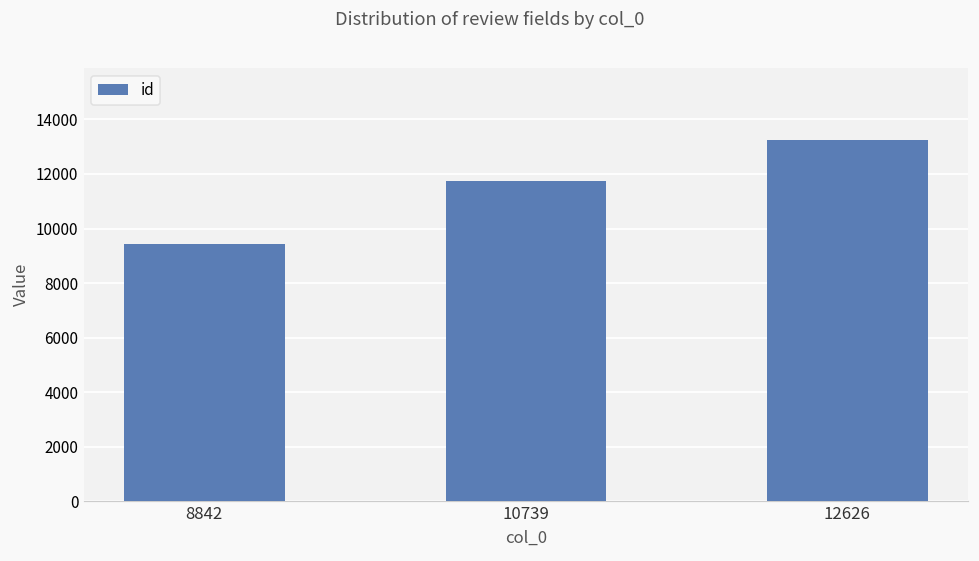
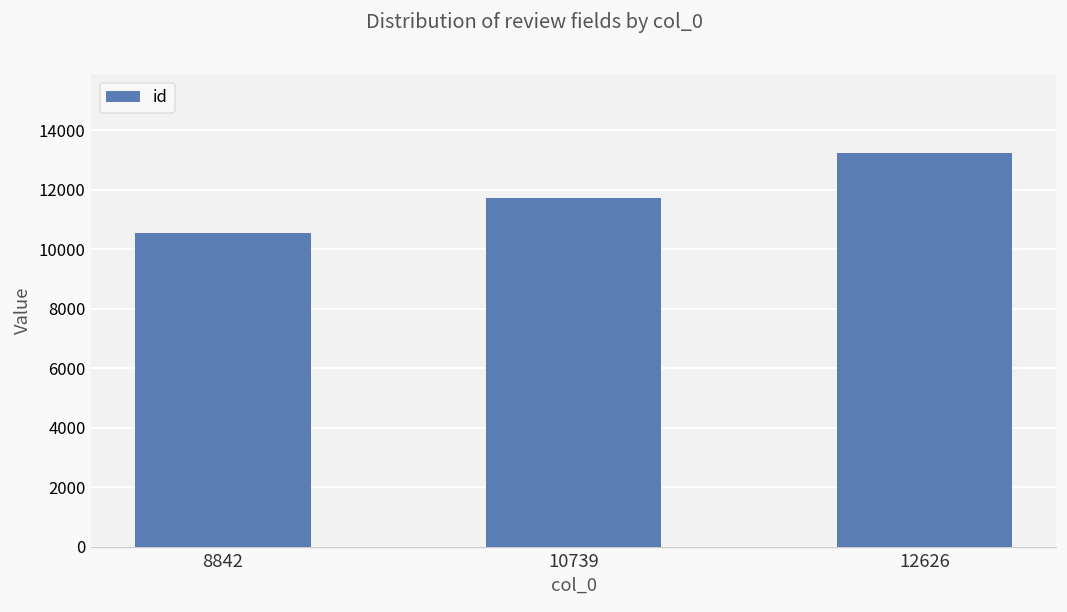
  {
-   "8842": 9400,
+   "8842": 10600,
    "10739": 11700,
    "12626": 13200
  }
